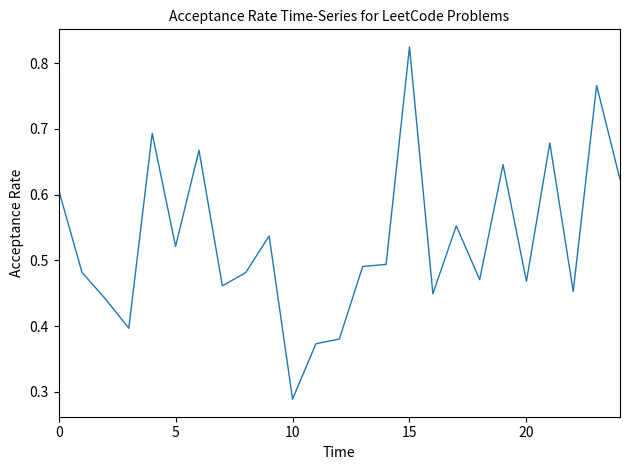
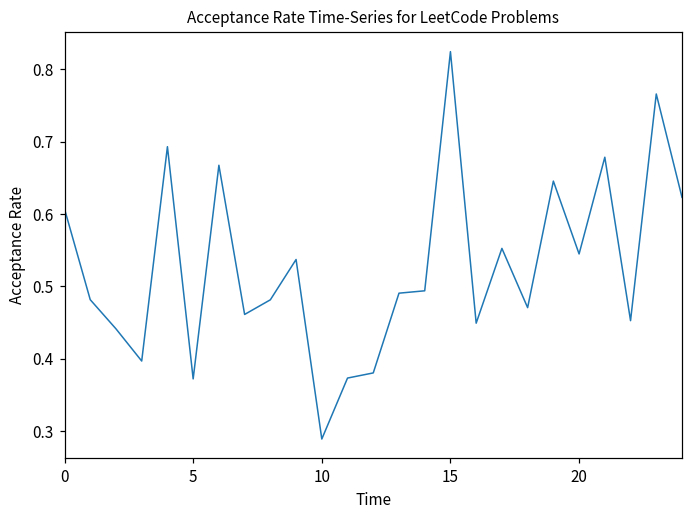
  {
    "0": 0.61,
-   "5": 0.52,
+   "5": 0.37,
    "10": 0.29,
    "15": 0.82,
-   "20": 0.47
+   "20": 0.54
  }
